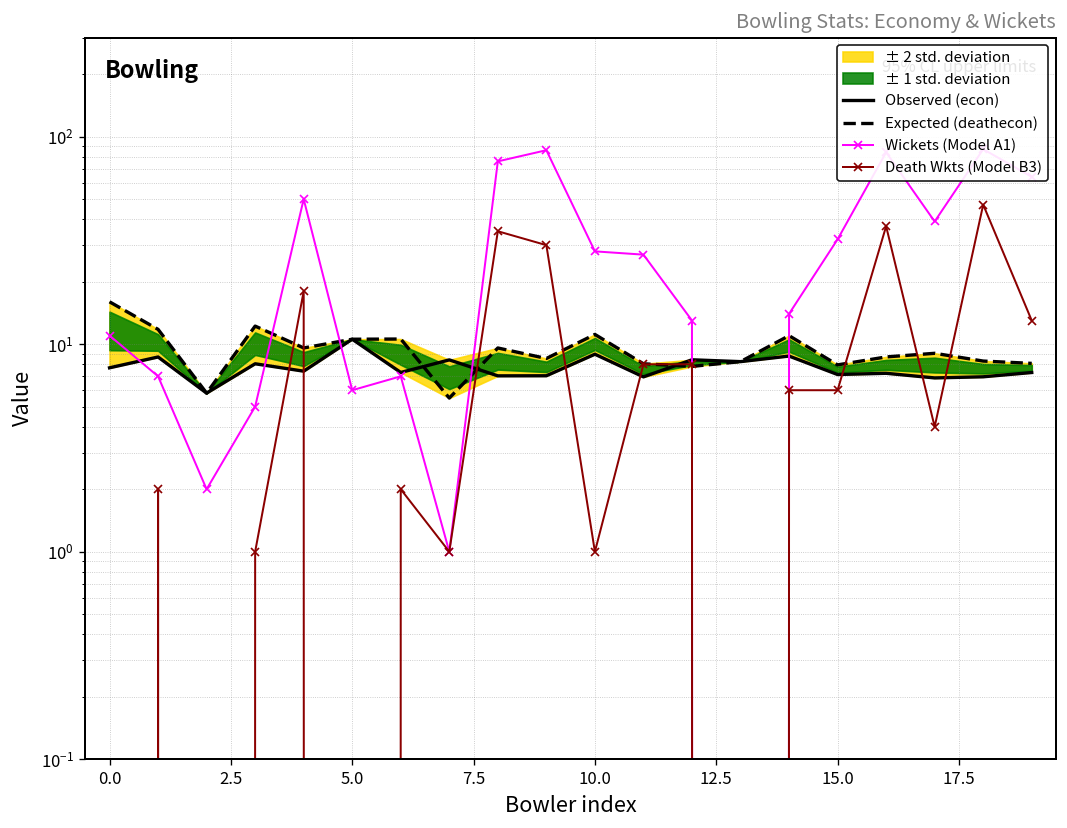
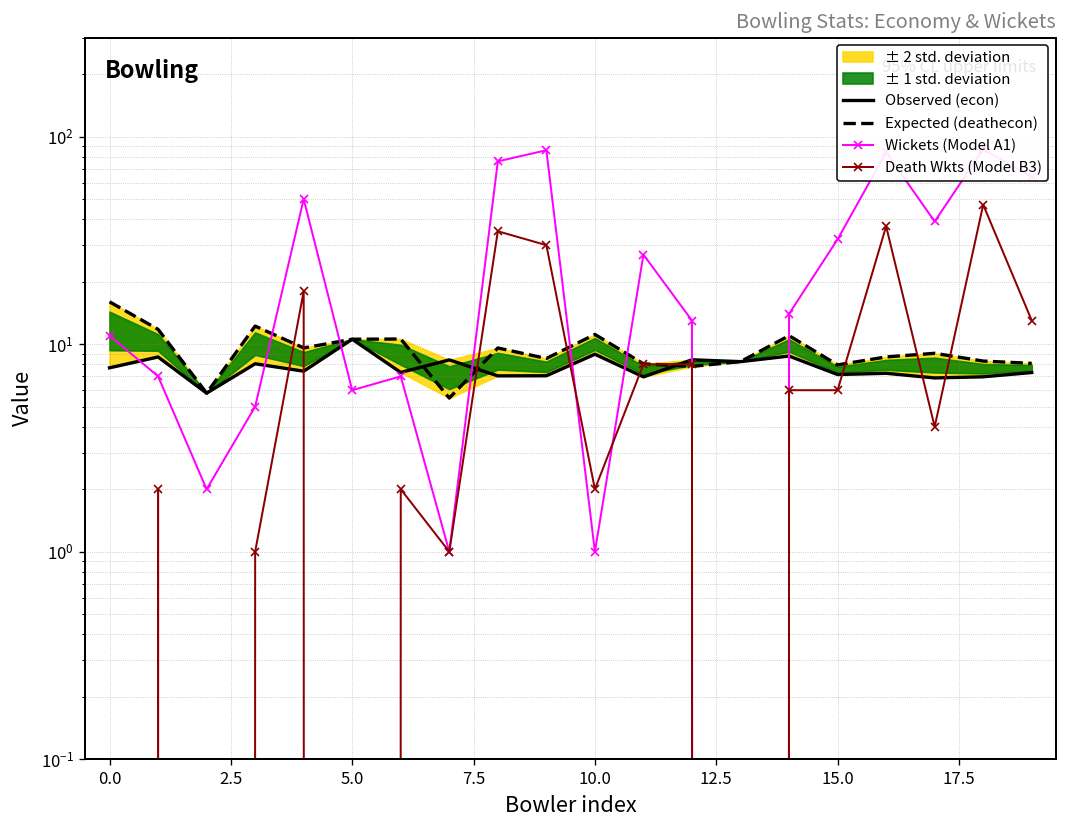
  {
    "Wickets (Model A1)": {
      "0.0": 11,
      "5.0": 6,
-     "10.0": 28,
+     "10.0": 1,
      "15.0": 32
    },
    "Death Wkts (Model B3)": {
-     "10.0": 1,
+     "10.0": 2,
      "15.0": 6
    }
  }
